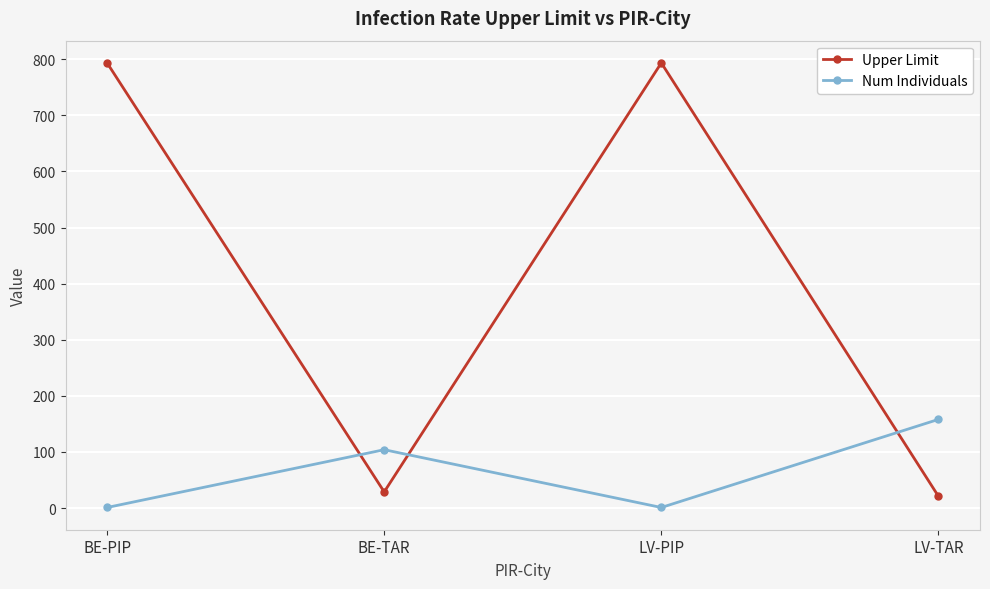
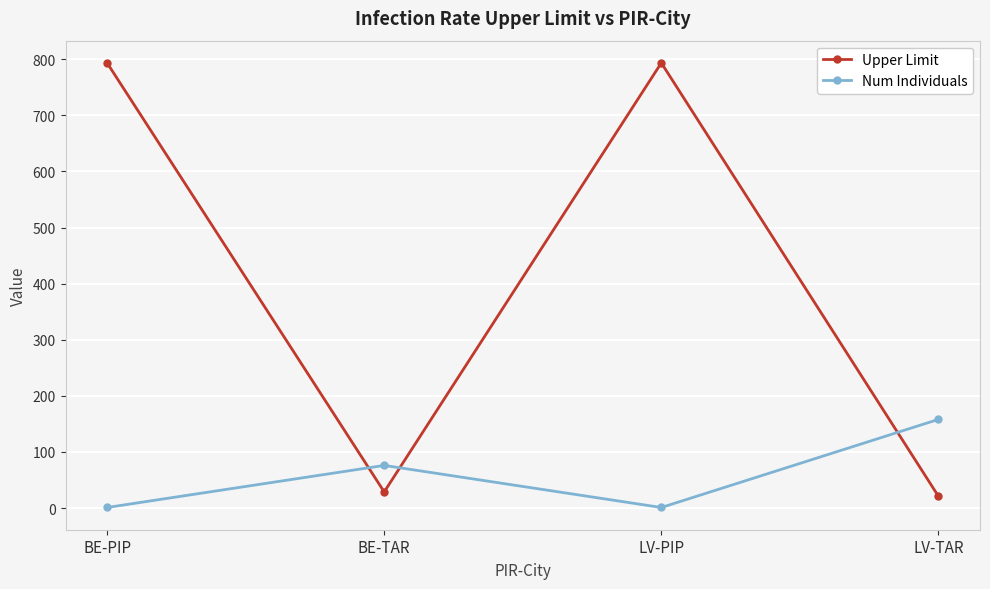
  {
    "Upper Limit": {
      "BE-PIP": 790,
      "BE-TAR": 30,
      "LV-PIP": 790,
      "LV-TAR": 20
    },
    "Num Individuals": {
      "BE-PIP": 0,
-     "BE-TAR": 100,
+     "BE-TAR": 80,
      "LV-PIP": 0,
      "LV-TAR": 160
    }
  }
